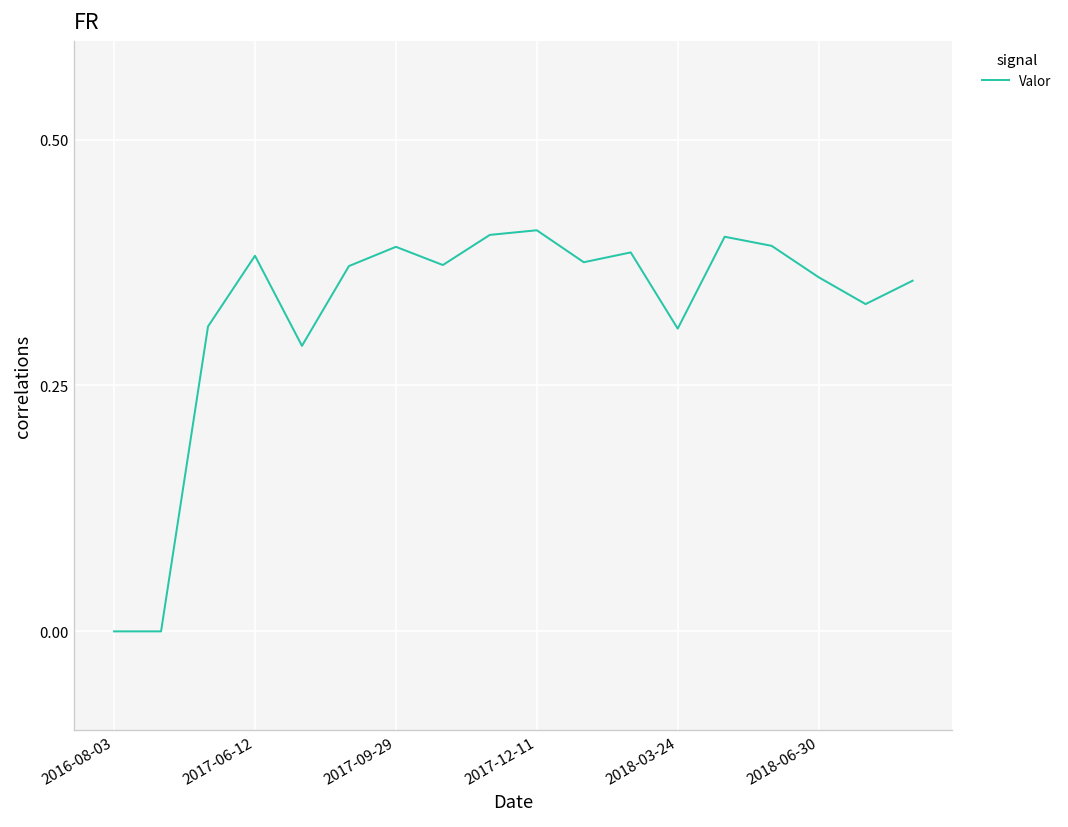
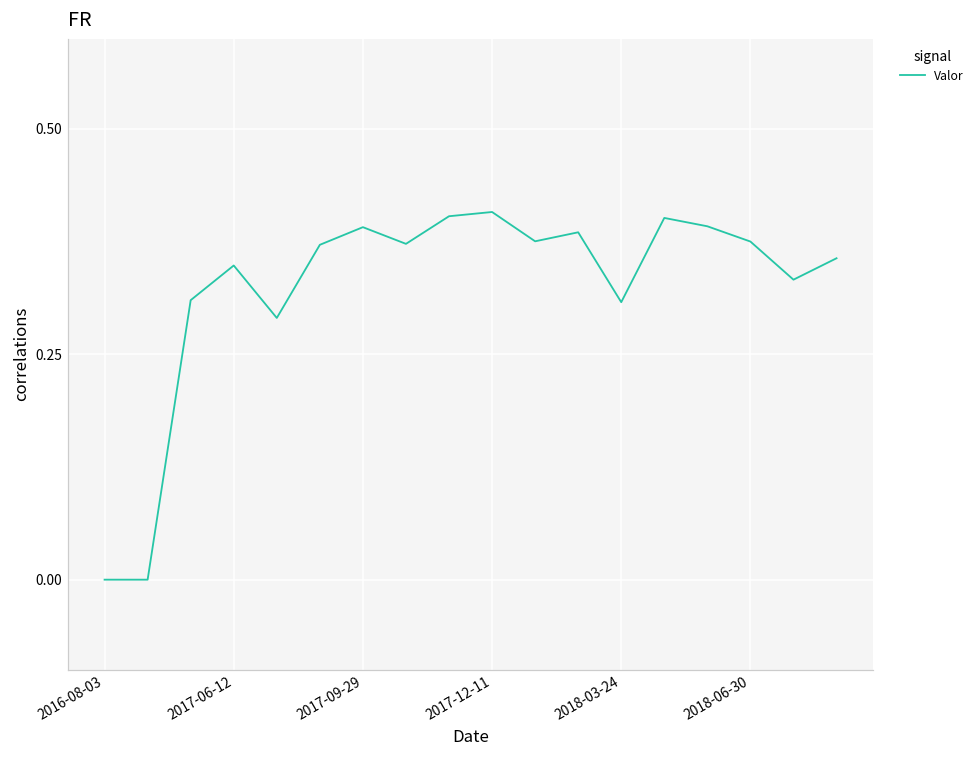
  {
    "2016-08-03": 0.00,
-   "2017-06-12": 0.38,
+   "2017-06-12": 0.35,
    "2017-09-29": 0.39,
    "2017-12-11": 0.41,
    "2018-03-24": 0.31,
-   "2018-06-30": 0.36
+   "2018-06-30": 0.37
  }
